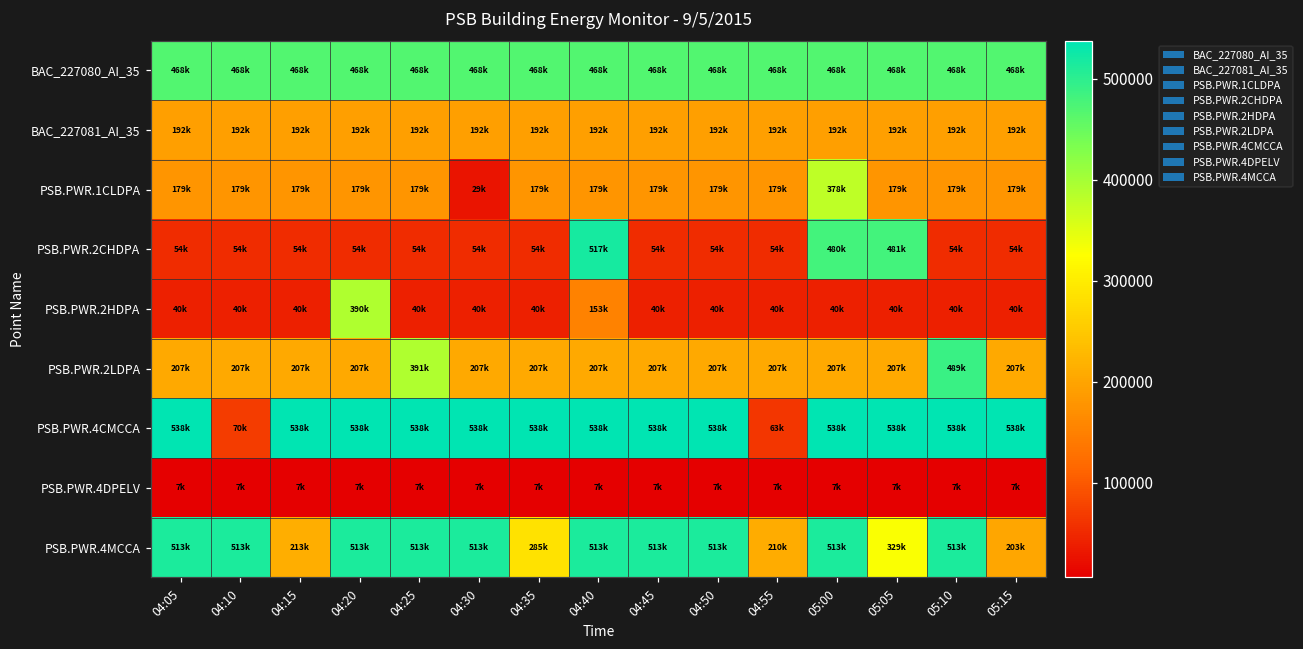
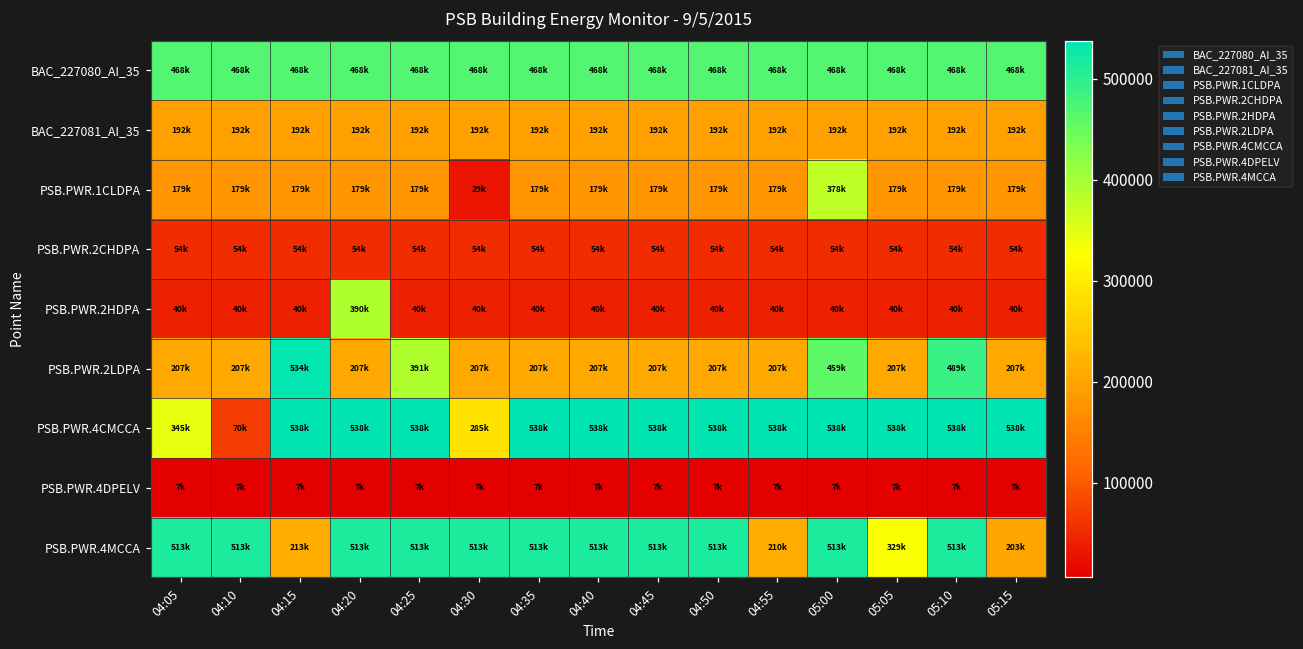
  {
    "BAC_227080_AI_35": {
      "04:05": "468k",
      "04:10": "468k",
      "04:15": "468k",
      "04:20": "468k",
      "04:25": "468k",
      "04:30": "468k",
      "04:35": "468k",
      "04:40": "468k",
      "04:45": "468k",
      "04:50": "468k",
      "04:55": "468k",
      "05:00": "468k",
      "05:05": "468k",
      "05:10": "468k",
      "05:15": "468k"
    },
    "BAC_227081_AI_35": {
      "04:05": "192k",
      "04:10": "192k",
      "04:15": "192k",
      "04:20": "192k",
      "04:25": "192k",
      "04:30": "192k",
      "04:35": "192k",
      "04:40": "192k",
      "04:45": "192k",
      "04:50": "192k",
      "04:55": "192k",
      "05:00": "192k",
      "05:05": "192k",
      "05:10": "192k",
      "05:15": "192k"
    },
    "PSB.PWR.1CLDPA": {
      "04:05": "179k",
      "04:10": "179k",
      "04:15": "179k",
      "04:20": "179k",
      "04:25": "179k",
      "04:30": "29k",
      "04:35": "179k",
      "04:40": "179k",
      "04:45": "179k",
      "04:50": "179k",
      "04:55": "179k",
      "05:00": "378k",
      "05:05": "179k",
      "05:10": "179k",
      "05:15": "179k"
    },
    "PSB.PWR.2CHDPA": {
      "04:05": "54k",
      "04:10": "54k",
      "04:15": "54k",
      "04:20": "54k",
      "04:25": "54k",
      "04:30": "54k",
      "04:35": "54k",
-     "04:40": "517k",
+     "04:40": "54k",
      "04:45": "54k",
      "04:50": "54k",
      "04:55": "54k",
-     "05:00": "480k",
-     "05:05": "481k",
+     "05:00": "54k",
+     "05:05": "54k",
      "05:10": "54k",
      "05:15": "54k"
    },
    "PSB.PWR.2HDPA": {
      "04:05": "40k",
      "04:10": "40k",
      "04:15": "40k",
      "04:20": "390k",
      "04:25": "40k",
      "04:30": "40k",
      "04:35": "40k",
-     "04:40": "153k",
+     "04:40": "40k",
      "04:45": "40k",
      "04:50": "40k",
      "04:55": "40k",
      "05:00": "40k",
      "05:05": "40k",
      "05:10": "40k",
      "05:15": "40k"
    },
    "PSB.PWR.2LDPA": {
      "04:05": "207k",
      "04:10": "207k",
-     "04:15": "207k",
+     "04:15": "534k",
      "04:20": "207k",
      "04:25": "391k",
      "04:30": "207k",
      "04:35": "207k",
      "04:40": "207k",
      "04:45": "207k",
      "04:50": "207k",
      "04:55": "207k",
-     "05:00": "207k",
+     "05:00": "459k",
      "05:05": "207k",
      "05:10": "489k",
      "05:15": "207k"
    },
    "PSB.PWR.4CMCCA": {
-     "04:05": "538k",
+     "04:05": "345k",
      "04:10": "70k",
      "04:15": "538k",
      "04:20": "538k",
      "04:25": "538k",
-     "04:30": "538k",
+     "04:30": "285k",
      "04:35": "538k",
      "04:40": "538k",
      "04:45": "538k",
      "04:50": "538k",
-     "04:55": "63k",
+     "04:55": "538k",
      "05:00": "538k",
      "05:05": "538k",
      "05:10": "538k",
      "05:15": "538k"
    },
    "PSB.PWR.4DPELV": {
      "04:05": "7k",
      "04:10": "7k",
      "04:15": "7k",
      "04:20": "7k",
      "04:25": "7k",
      "04:30": "7k",
      "04:35": "7k",
      "04:40": "7k",
      "04:45": "7k",
      "04:50": "7k",
      "04:55": "7k",
      "05:00": "7k",
      "05:05": "7k",
      "05:10": "7k",
      "05:15": "7k"
    },
    "PSB.PWR.4MCCA": {
      "04:05": "513k",
      "04:10": "513k",
      "04:15": "213k",
      "04:20": "513k",
      "04:25": "513k",
      "04:30": "513k",
-     "04:35": "285k",
+     "04:35": "513k",
      "04:40": "513k",
      "04:45": "513k",
      "04:50": "513k",
      "04:55": "210k",
      "05:00": "513k",
      "05:05": "329k",
      "05:10": "513k",
      "05:15": "203k"
    }
  }
